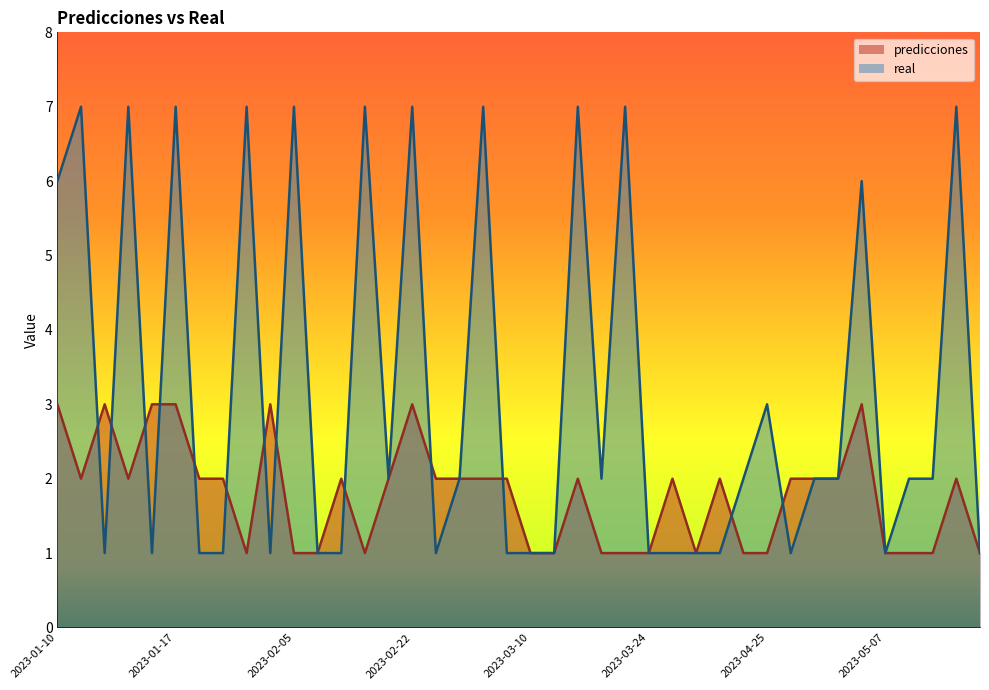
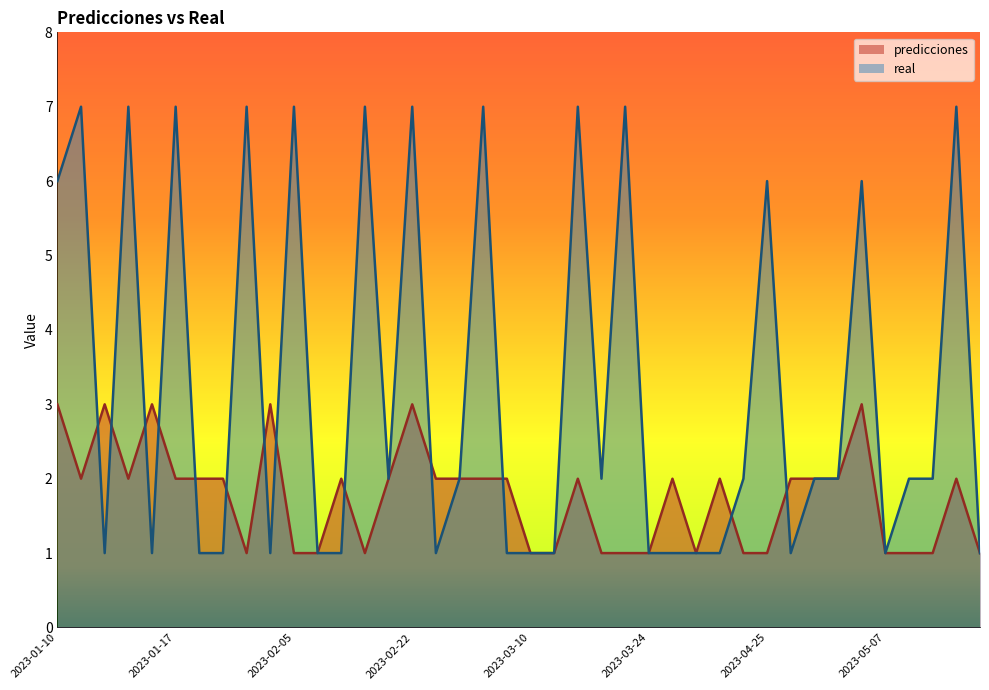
  {
    "predicciones": {
      "2023-01-10": 3,
-     "2023-01-17": 3,
+     "2023-01-17": 2,
      "2023-02-05": 1,
      "2023-02-22": 3,
      "2023-04-25": 1
    },
    "real": {
      "2023-01-10": 6,
      "2023-01-17": 7,
      "2023-02-05": 7,
      "2023-02-22": 7,
-     "2023-04-25": 3
+     "2023-04-25": 6
    }
  }
